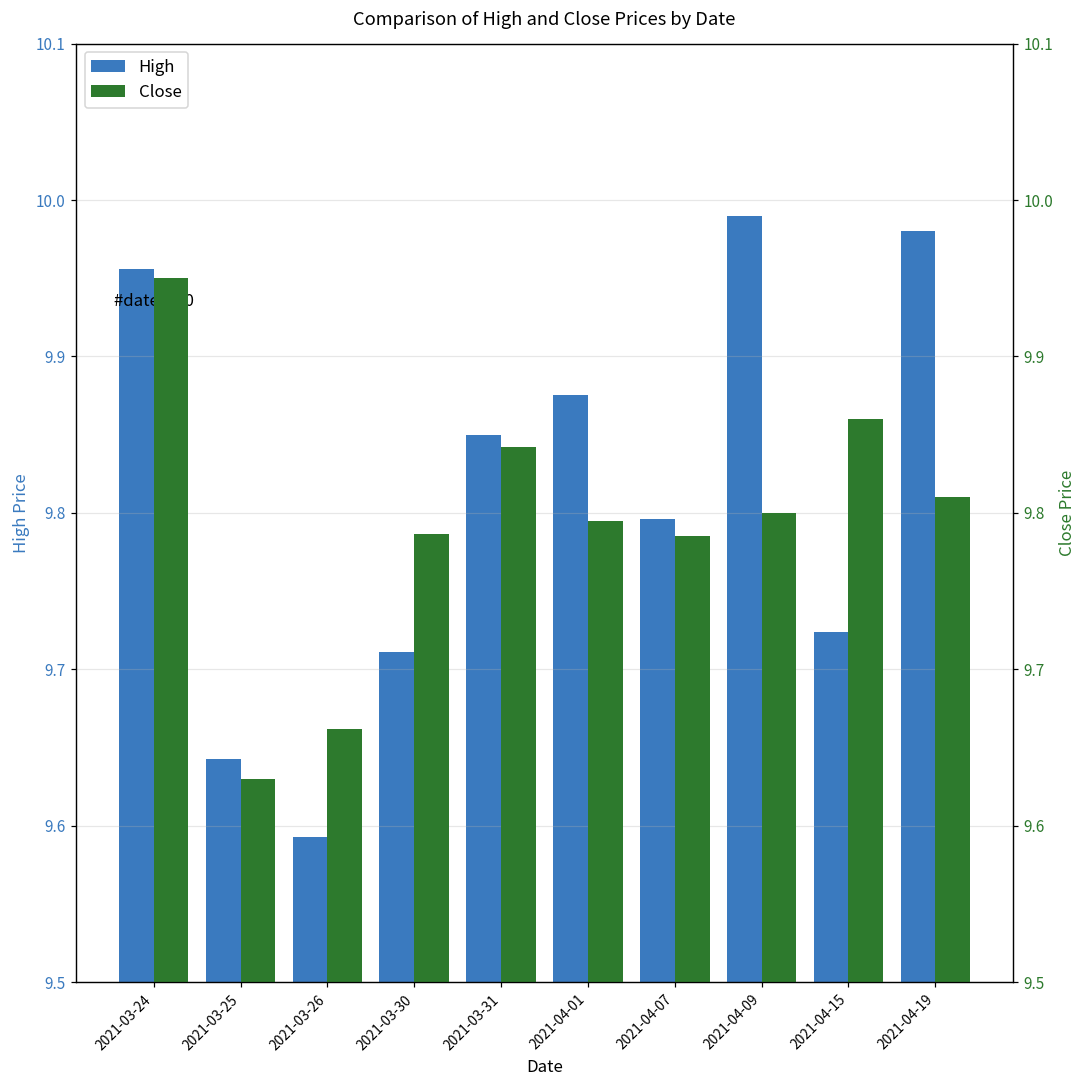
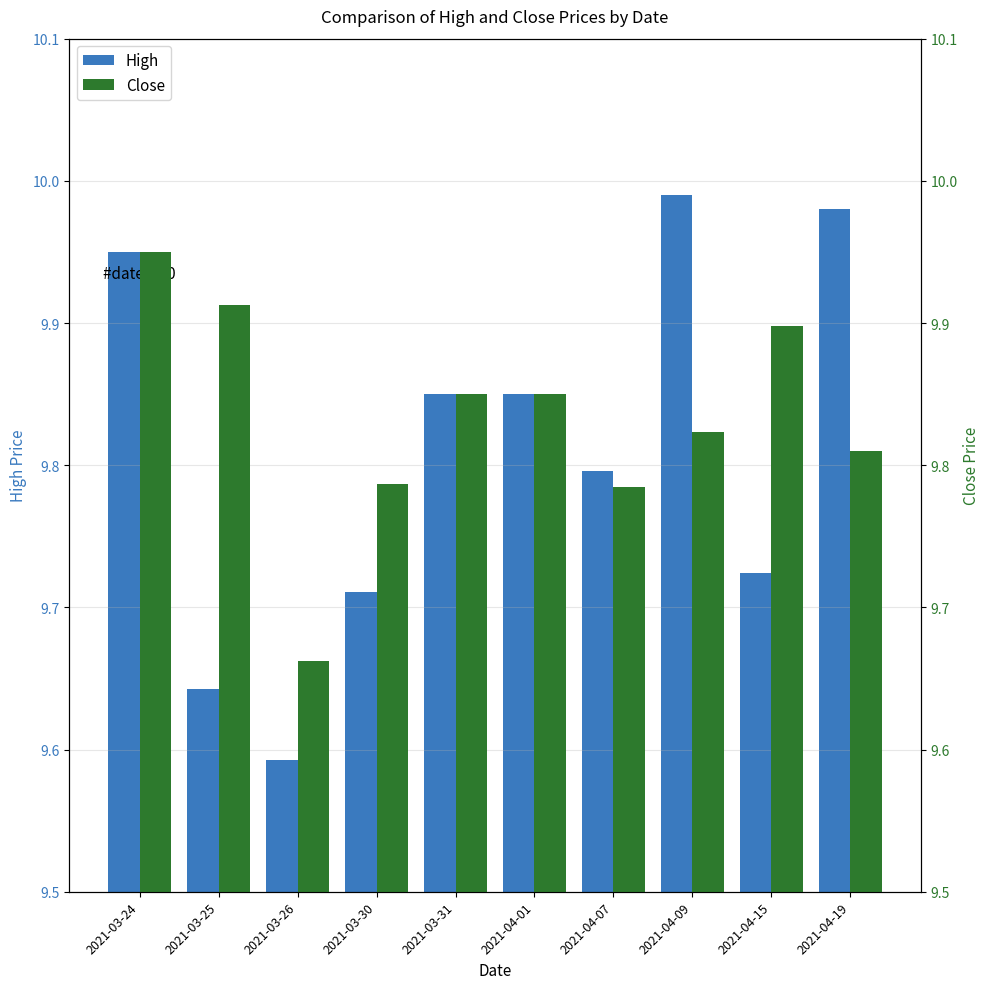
  {
    "High": {
-     "2021-03-24": 9.956,
+     "2021-03-24": 9.950,
      "2021-03-25": 9.642,
      "2021-03-26": 9.593,
      "2021-03-30": 9.711,
      "2021-03-31": 9.850,
-     "2021-04-01": 9.875,
+     "2021-04-01": 9.850,
      "2021-04-07": 9.796,
      "2021-04-09": 9.990,
      "2021-04-15": 9.724,
      "2021-04-19": 9.980
    },
    "Close": {
-     "2021-03-25": 9.630,
+     "2021-03-25": 9.912,
      "2021-03-26": 9.662,
      "2021-03-30": 9.786,
-     "2021-03-31": 9.842,
-     "2021-04-01": 9.795,
+     "2021-03-31": 9.850,
+     "2021-04-01": 9.850,
      "2021-04-07": 9.785,
-     "2021-04-09": 9.800,
-     "2021-04-15": 9.860,
+     "2021-04-09": 9.824,
+     "2021-04-15": 9.898,
      "2021-04-19": 9.810
    }
  }
